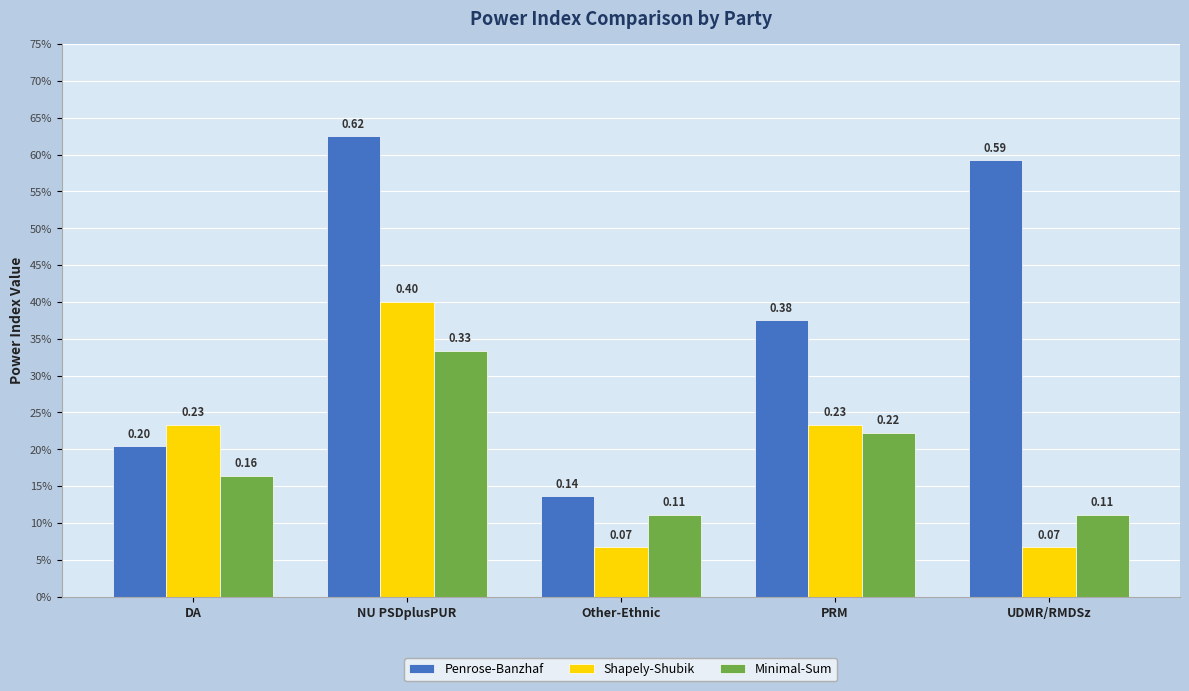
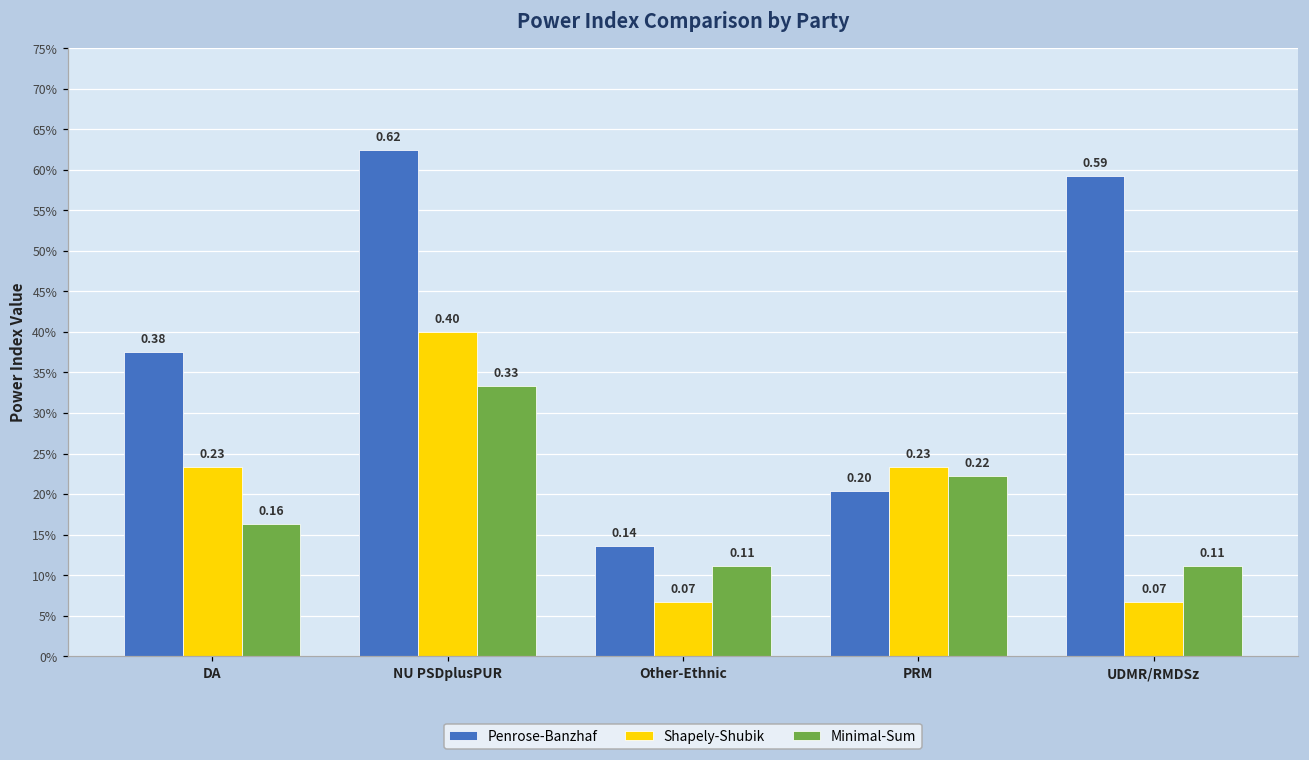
  {
    "Penrose-Banzhaf": {
-     "DA": 0.20,
+     "DA": 0.38,
      "NU PSDplusPUR": 0.62,
      "Other-Ethnic": 0.14,
-     "PRM": 0.38,
+     "PRM": 0.20,
      "UDMR/RMDSz": 0.59
    },
    "Shapely-Shubik": {
      "DA": 0.23,
      "NU PSDplusPUR": 0.40,
      "Other-Ethnic": 0.07,
      "PRM": 0.23,
      "UDMR/RMDSz": 0.07
    },
    "Minimal-Sum": {
      "DA": 0.16,
      "NU PSDplusPUR": 0.33,
      "Other-Ethnic": 0.11,
      "PRM": 0.22,
      "UDMR/RMDSz": 0.11
    }
  }
